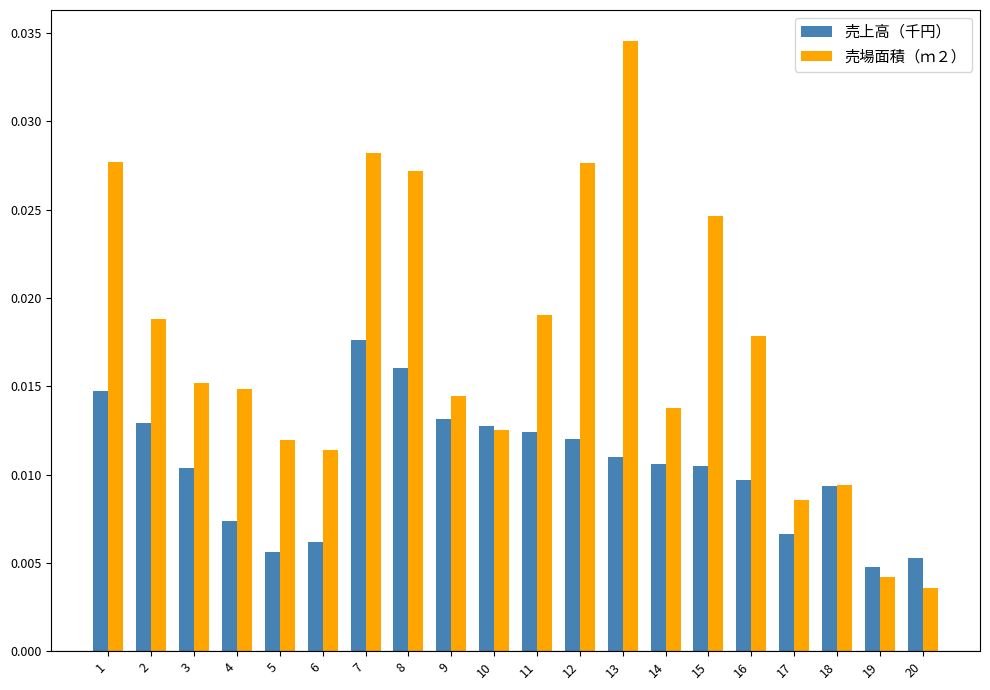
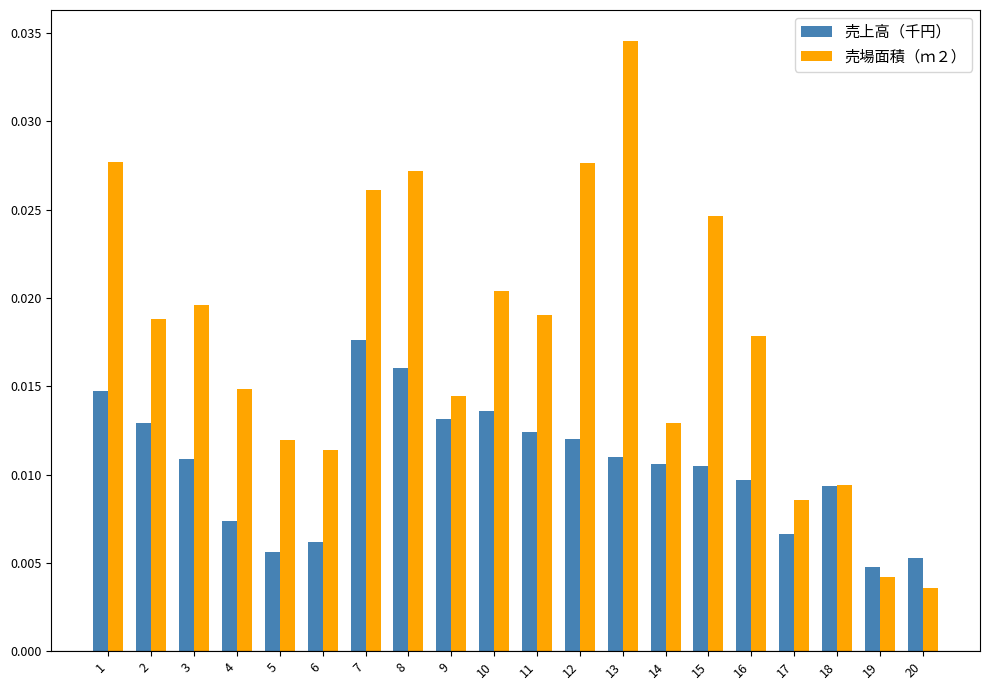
  {
    "売上高（千円）": {
      "1": 0.0147,
      "2": 0.0129,
-     "3": 0.0104,
+     "3": 0.0109,
      "4": 0.0074,
      "5": 0.0056,
      "6": 0.0062,
      "7": 0.0176,
      "8": 0.0160,
      "9": 0.0131,
-     "10": 0.0128,
+     "10": 0.0136,
      "11": 0.0124,
      "12": 0.0120,
      "13": 0.0110,
      "14": 0.0106,
      "15": 0.0105,
      "16": 0.0097,
      "17": 0.0066,
      "18": 0.0093,
      "19": 0.0047,
      "20": 0.0053
    },
    "売場面積（ｍ２）": {
      "1": 0.0277,
      "2": 0.0188,
-     "3": 0.0152,
+     "3": 0.0196,
      "4": 0.0149,
      "5": 0.0120,
      "6": 0.0114,
-     "7": 0.0282,
+     "7": 0.0261,
      "8": 0.0272,
      "9": 0.0145,
-     "10": 0.0125,
+     "10": 0.0204,
      "11": 0.0190,
      "12": 0.0276,
      "13": 0.0346,
-     "14": 0.0137,
+     "14": 0.0129,
      "15": 0.0246,
      "16": 0.0178,
      "17": 0.0086,
      "18": 0.0094,
      "19": 0.0042,
      "20": 0.0036
    }
  }
